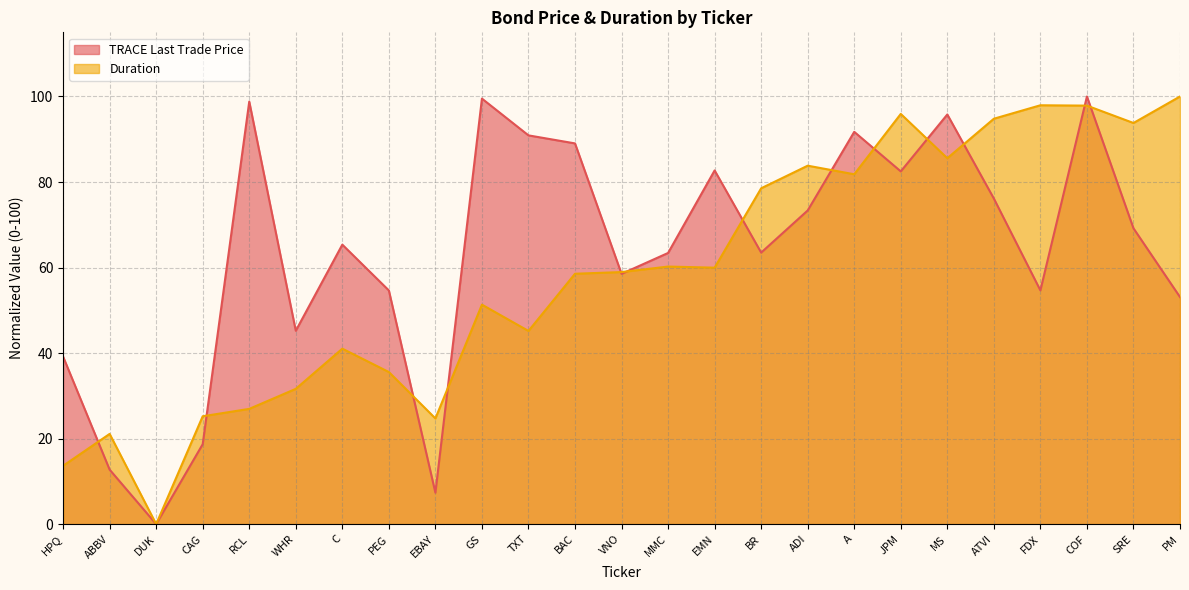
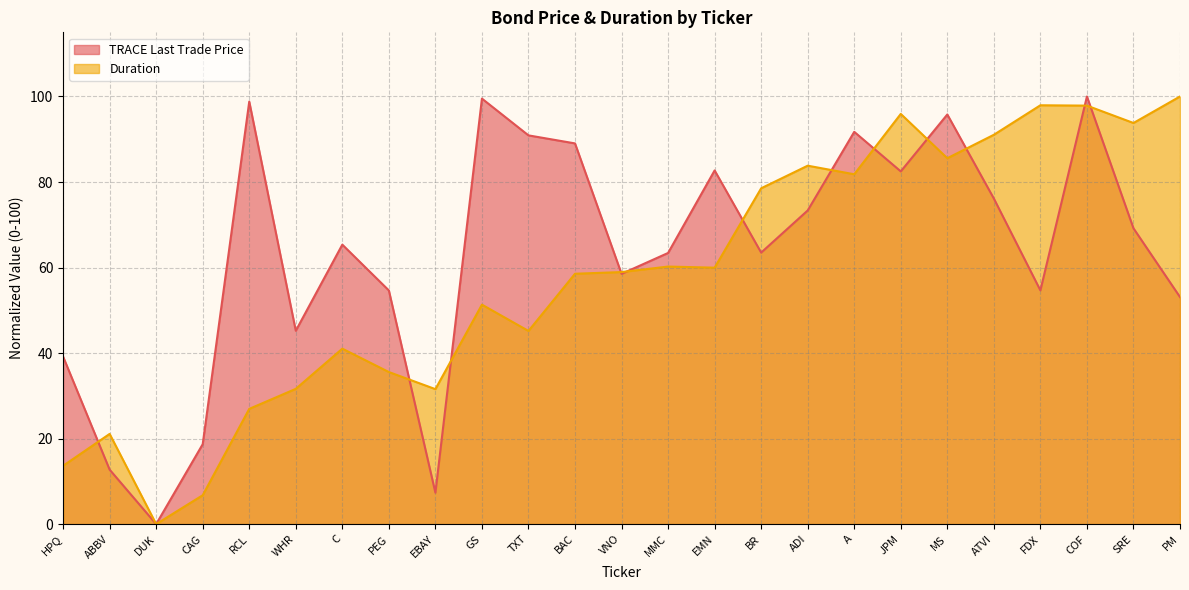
  {
    "TRACE Last Trade Price": {
      "HPQ": 39,
      "ABBV": 13,
      "CAG": 19,
      "RCL": 99,
      "WHR": 45,
      "C": 65,
      "PEG": 55,
      "EBAY": 7,
      "GS": 100,
      "TXT": 91,
      "BAC": 89,
      "MMC": 63,
      "EMN": 83,
      "BR": 63,
      "ADI": 73,
      "A": 92,
      "JPM": 82,
      "MS": 96,
      "ATVI": 76,
      "FDX": 55,
      "COF": 100,
      "SRE": 69,
      "PM": 53
    },
    "Duration": {
      "HPQ": 14,
      "ABBV": 21,
-     "CAG": 25,
+     "CAG": 7,
      "RCL": 27,
      "WHR": 32,
      "C": 41,
      "PEG": 36,
-     "EBAY": 25,
+     "EBAY": 32,
      "GS": 51,
      "TXT": 45,
      "BAC": 59,
      "MMC": 60,
      "EMN": 60,
      "BR": 79,
      "ADI": 84,
      "A": 82,
      "JPM": 96,
      "MS": 86,
-     "ATVI": 95,
+     "ATVI": 91,
      "FDX": 98,
      "COF": 98,
      "SRE": 94,
      "PM": 100
    }
  }
